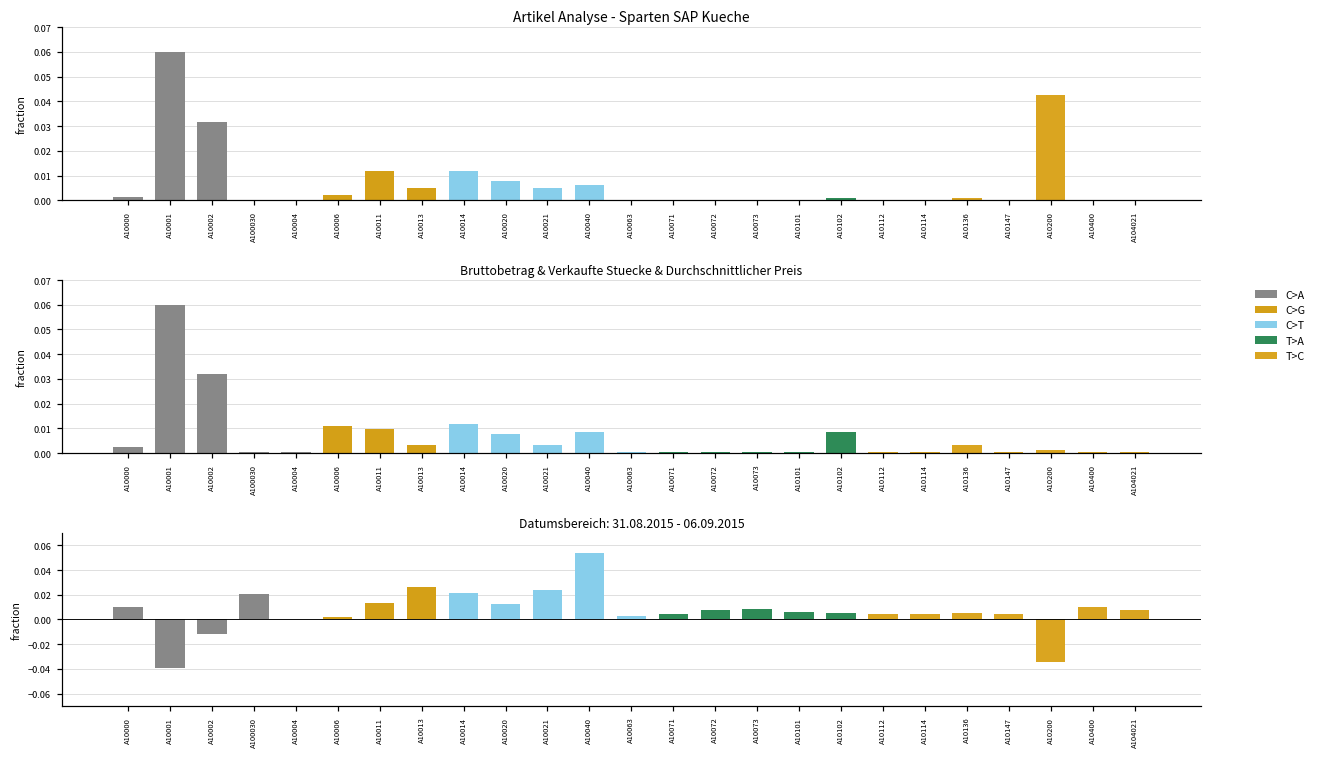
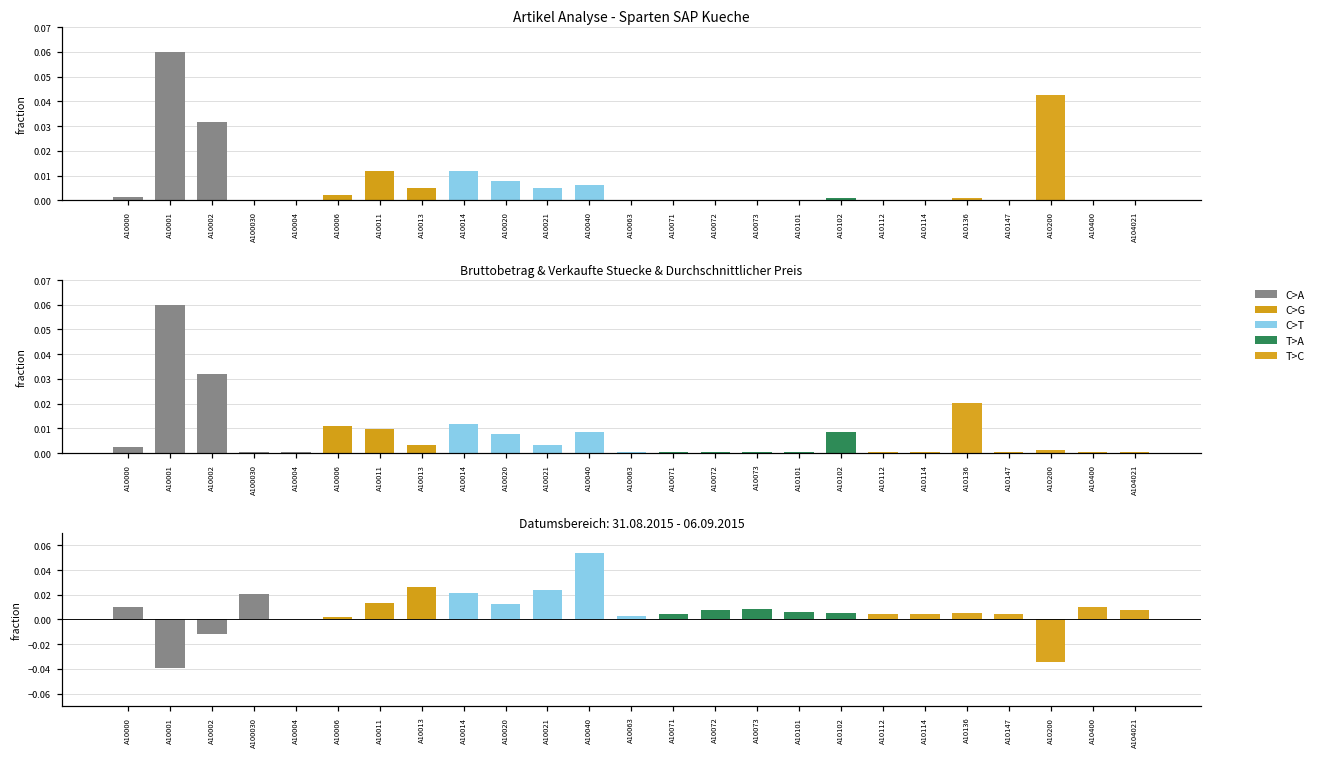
  {
    "Artikel Analyse - Sparten SAP Kueche": {
      "A10000": 0.001,
      "A10001": 0.060,
      "A10002": 0.032,
      "A10006": 0.002,
      "A10011": 0.012,
      "A10013": 0.005,
      "A10014": 0.012,
      "A10020": 0.008,
      "A10021": 0.005,
      "A10040": 0.006,
      "A10200": 0.042
    },
    "Bruttobetrag & Verkaufte Stuecke & Durchschnittlicher Preis": {
      "A10000": 0.002,
      "A10001": 0.060,
      "A10002": 0.032,
      "A10006": 0.011,
      "A10011": 0.010,
      "A10013": 0.003,
      "A10014": 0.012,
      "A10020": 0.008,
      "A10021": 0.003,
      "A10040": 0.008,
      "A10102": 0.009,
-     "A10136": 0.003,
+     "A10136": 0.020,
      "A10200": 0.001
    }
  }
